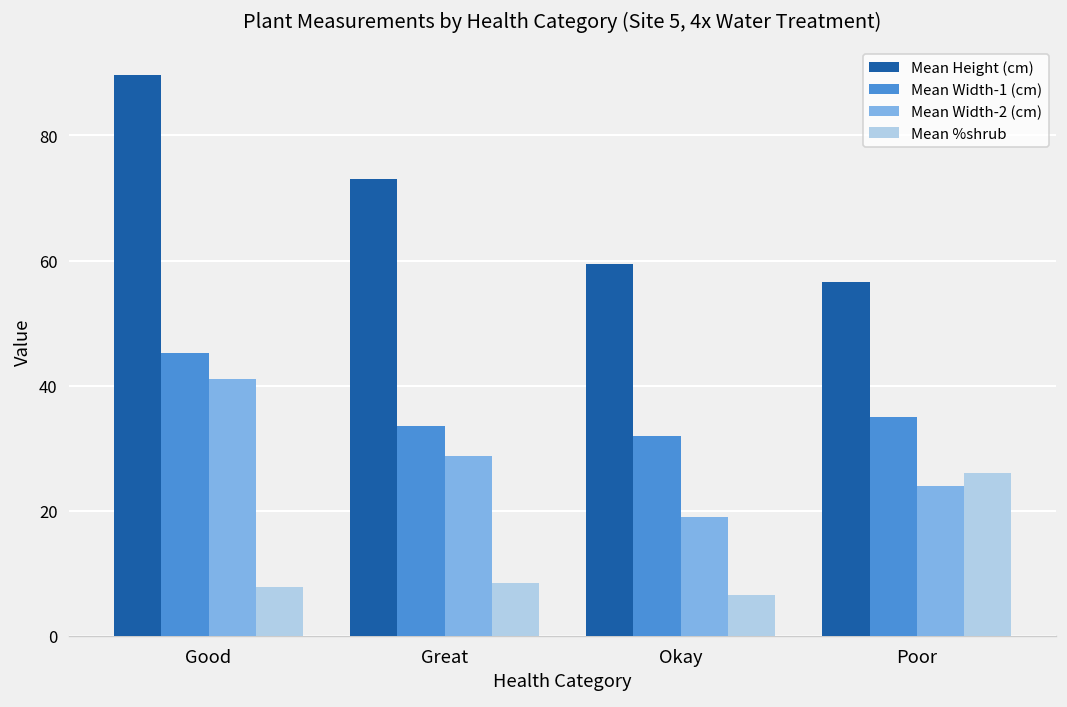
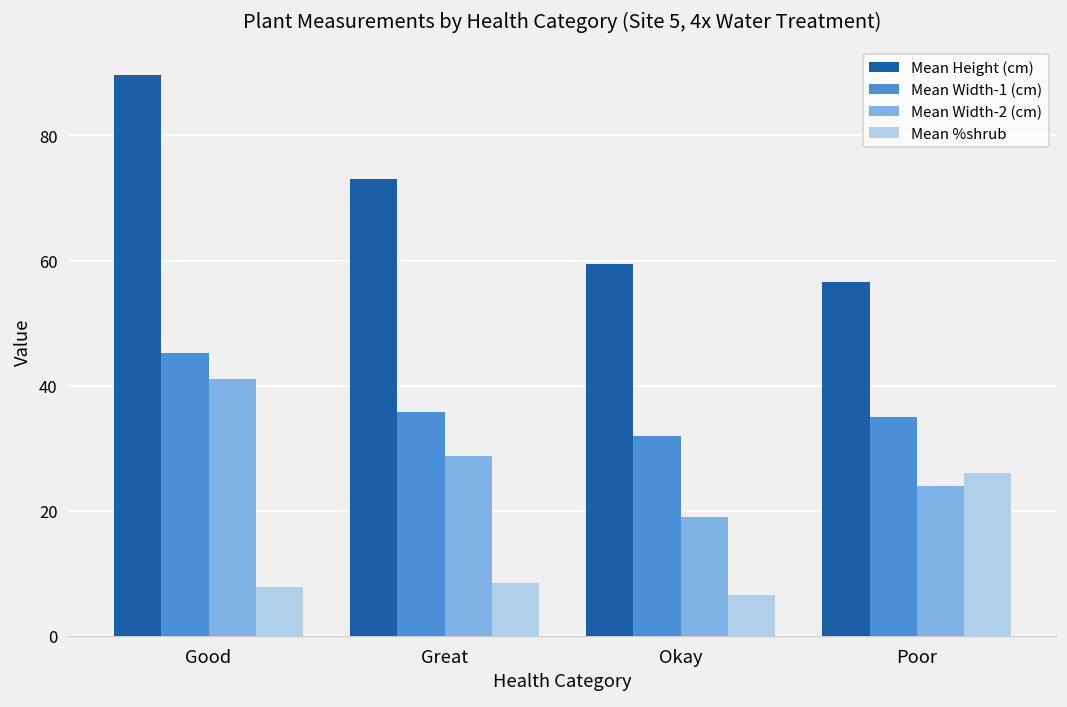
  {
    "Mean Height (cm)": {
      "Good": 90,
      "Great": 73,
      "Okay": 60,
      "Poor": 57
    },
    "Mean Width-1 (cm)": {
      "Good": 45,
-     "Great": 34,
+     "Great": 36,
      "Okay": 32,
      "Poor": 35
    }
  }
